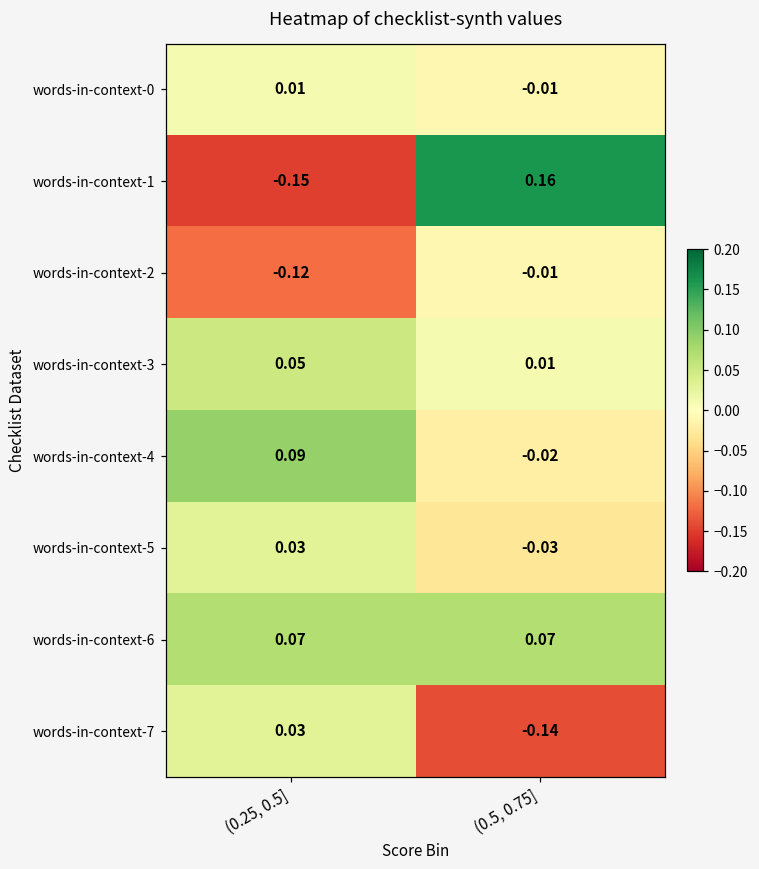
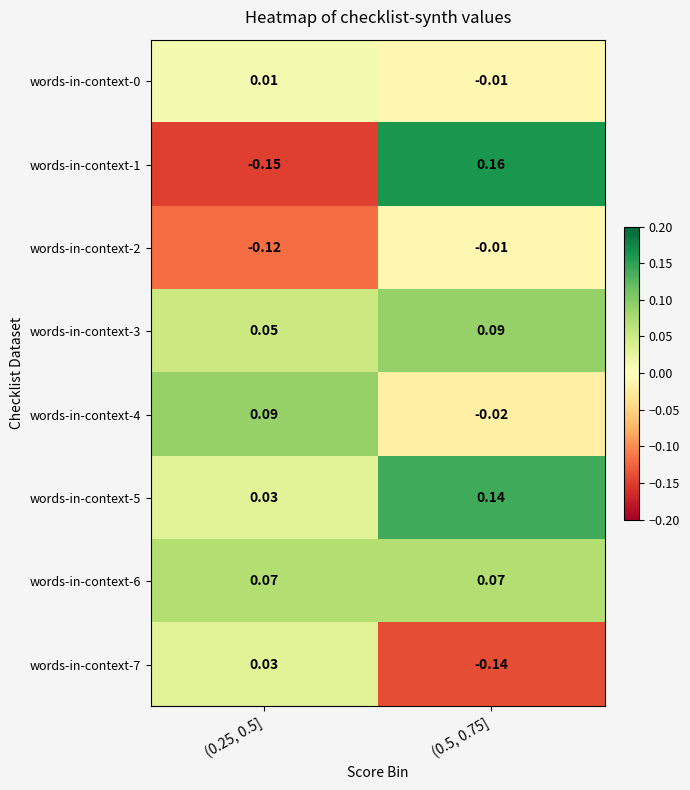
  {
    "words-in-context-0": {
      "(0.25, 0.5]": 0.01,
      "(0.5, 0.75]": -0.01
    },
    "words-in-context-1": {
      "(0.25, 0.5]": -0.15,
      "(0.5, 0.75]": 0.16
    },
    "words-in-context-2": {
      "(0.25, 0.5]": -0.12,
      "(0.5, 0.75]": -0.01
    },
    "words-in-context-3": {
      "(0.25, 0.5]": 0.05,
-     "(0.5, 0.75]": 0.01
+     "(0.5, 0.75]": 0.09
    },
    "words-in-context-4": {
      "(0.25, 0.5]": 0.09,
      "(0.5, 0.75]": -0.02
    },
    "words-in-context-5": {
      "(0.25, 0.5]": 0.03,
-     "(0.5, 0.75]": -0.03
+     "(0.5, 0.75]": 0.14
    },
    "words-in-context-6": {
      "(0.25, 0.5]": 0.07,
      "(0.5, 0.75]": 0.07
    },
    "words-in-context-7": {
      "(0.25, 0.5]": 0.03,
      "(0.5, 0.75]": -0.14
    }
  }
